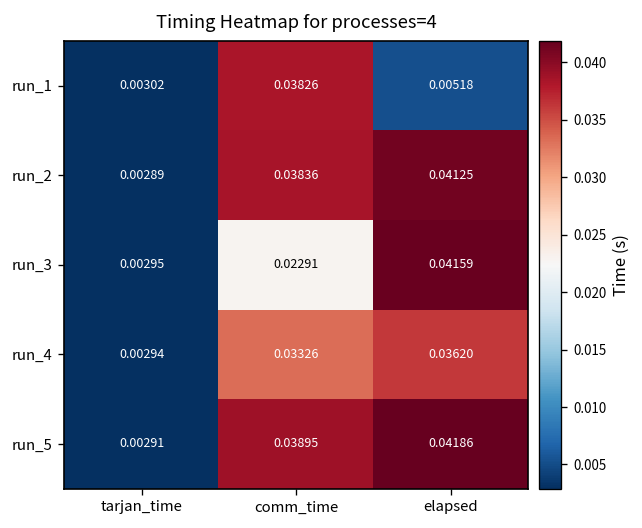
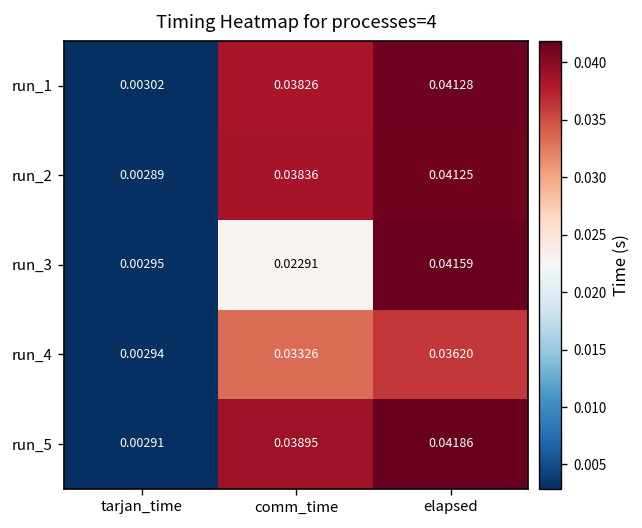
  {
    "run_1": {
      "tarjan_time": 0.00302,
      "comm_time": 0.03826,
-     "elapsed": 0.00518
+     "elapsed": 0.04128
    },
    "run_2": {
      "tarjan_time": 0.00289,
      "comm_time": 0.03836,
      "elapsed": 0.04125
    },
    "run_3": {
      "tarjan_time": 0.00295,
      "comm_time": 0.02291,
      "elapsed": 0.04159
    },
    "run_4": {
      "tarjan_time": 0.00294,
      "comm_time": 0.03326,
      "elapsed": 0.03620
    },
    "run_5": {
      "tarjan_time": 0.00291,
      "comm_time": 0.03895,
      "elapsed": 0.04186
    }
  }
